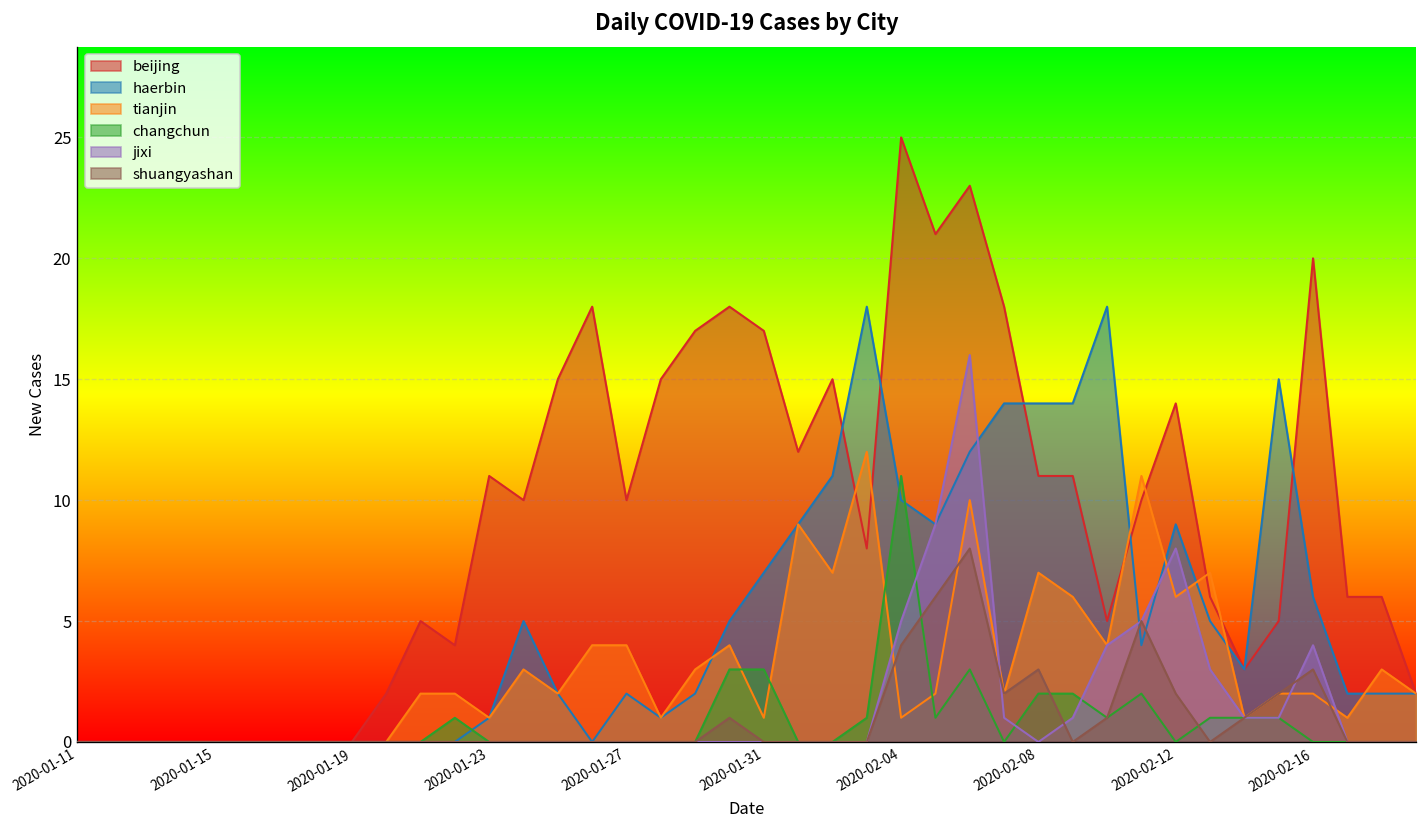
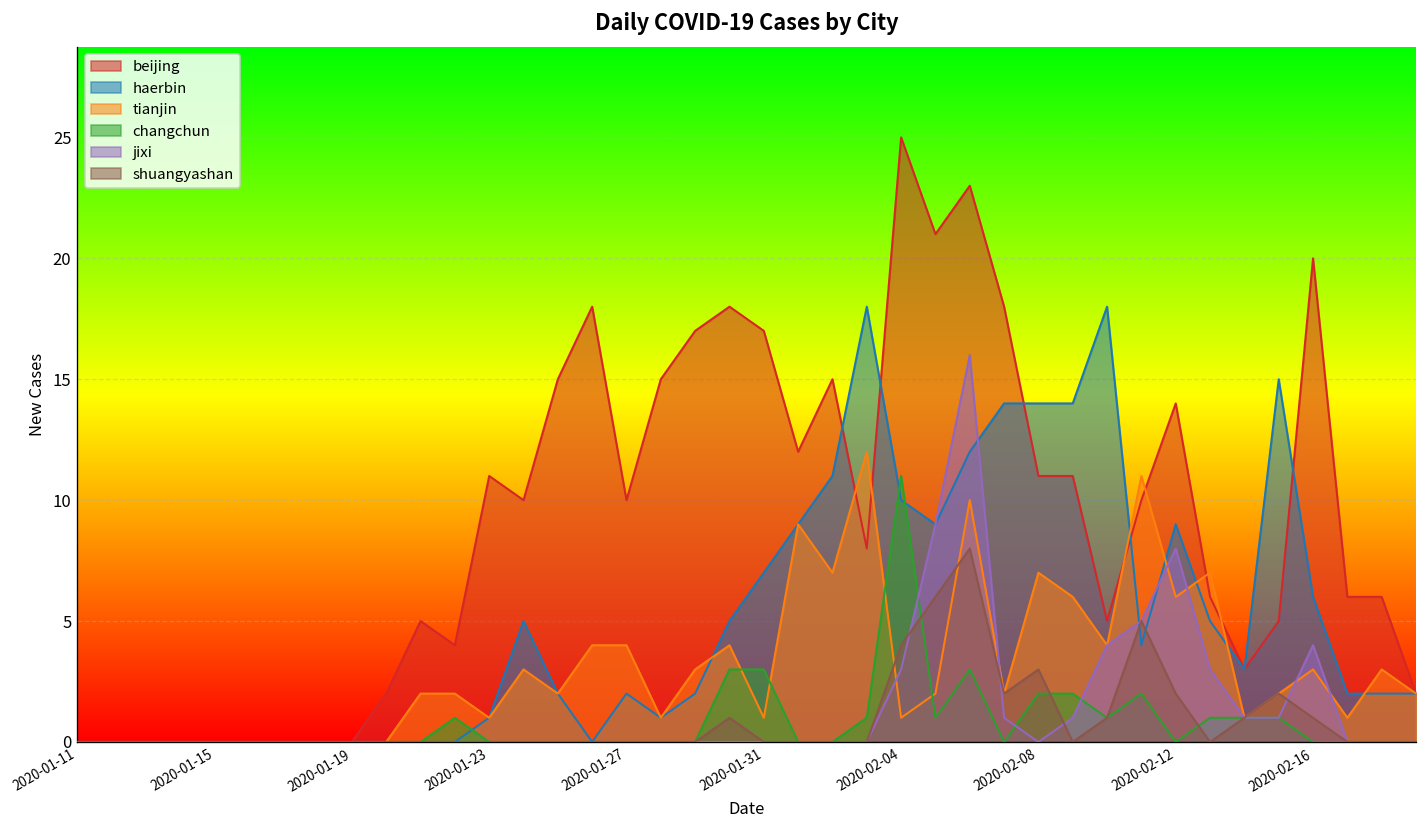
  {
    "beijing": {
      "2020-01-23": 11,
      "2020-01-27": 10,
      "2020-01-31": 17,
      "2020-02-04": 25,
      "2020-02-08": 11,
      "2020-02-12": 14,
      "2020-02-16": 20
    },
    "haerbin": {
      "2020-01-27": 2,
      "2020-01-31": 7,
      "2020-02-04": 10,
      "2020-02-08": 14,
      "2020-02-12": 9,
      "2020-02-16": 6
    },
    "tianjin": {
      "2020-01-27": 4,
      "2020-01-31": 1,
      "2020-02-04": 1,
      "2020-02-08": 7,
      "2020-02-12": 6,
-     "2020-02-16": 2
+     "2020-02-16": 3
    },
    "changchun": {
      "2020-01-31": 3,
      "2020-02-04": 11,
      "2020-02-08": 2,
      "2020-02-12": 0,
      "2020-02-16": 0
    },
    "jixi": {
-     "2020-02-04": 5,
+     "2020-02-04": 3,
      "2020-02-08": 0,
      "2020-02-12": 8,
      "2020-02-16": 4
    },
    "shuangyashan": {
      "2020-02-04": 4,
      "2020-02-08": 3,
      "2020-02-12": 2,
-     "2020-02-16": 3
+     "2020-02-16": 1
    }
  }
